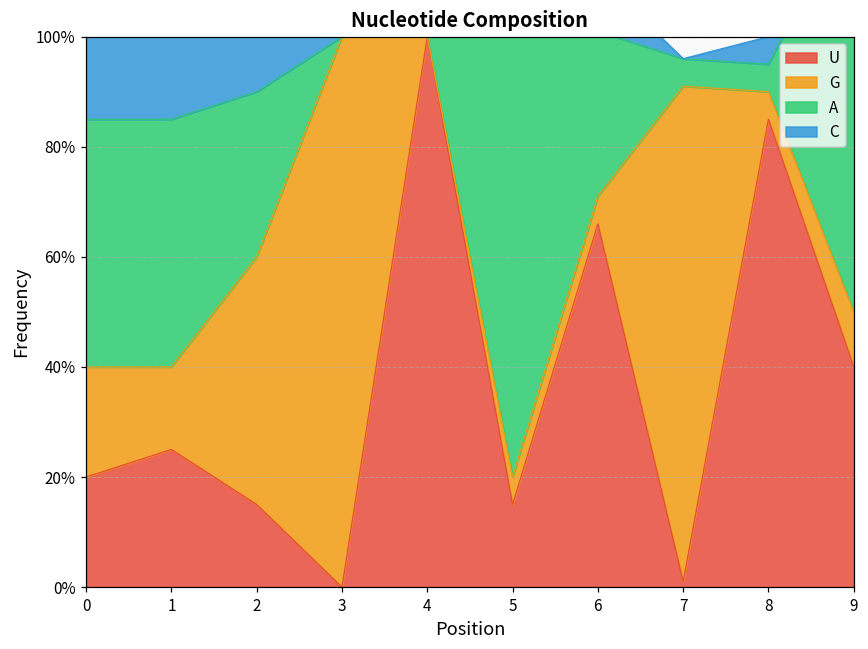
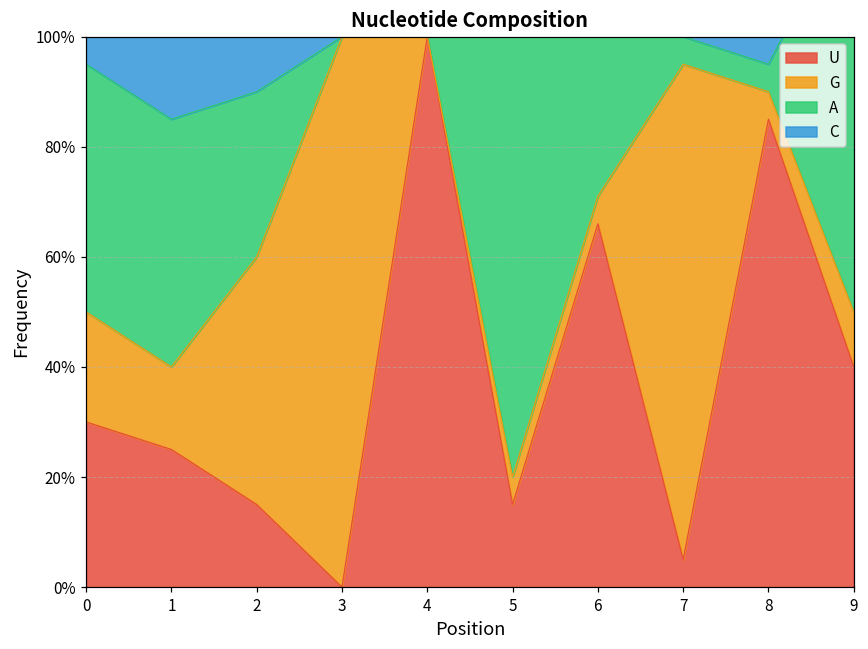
  {
    "U": {
-     "0": "20%",
+     "0": "30%",
      "1": "25%",
      "2": "15%",
      "3": "0%",
      "5": "15%",
      "6": "66%",
-     "7": "1%",
+     "7": "5%",
      "8": "85%",
      "9": "40%"
    },
    "G": {
      "0": "20%",
      "1": "15%",
      "2": "45%",
      "5": "5%",
      "6": "5%",
      "7": "90%",
      "8": "5%",
      "9": "10%"
    },
    "A": {
      "0": "45%",
      "1": "45%",
      "2": "30%",
      "8": "5%"
    },
    "C": {
      "1": "15%",
      "2": "10%",
      "8": "5%"
    }
  }
